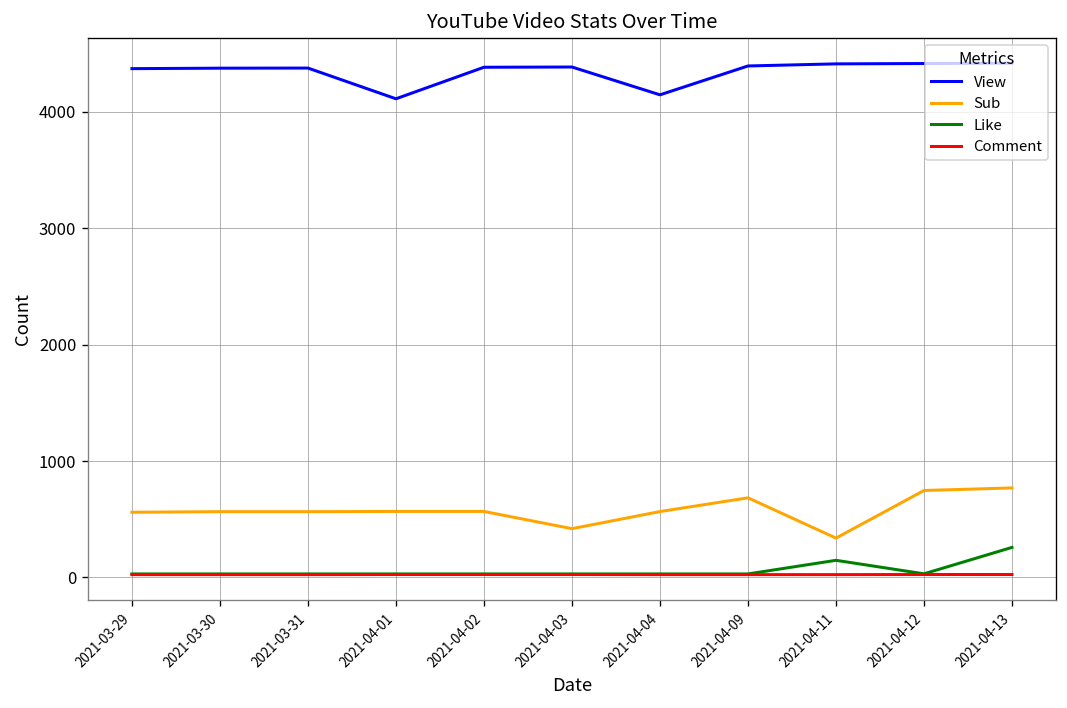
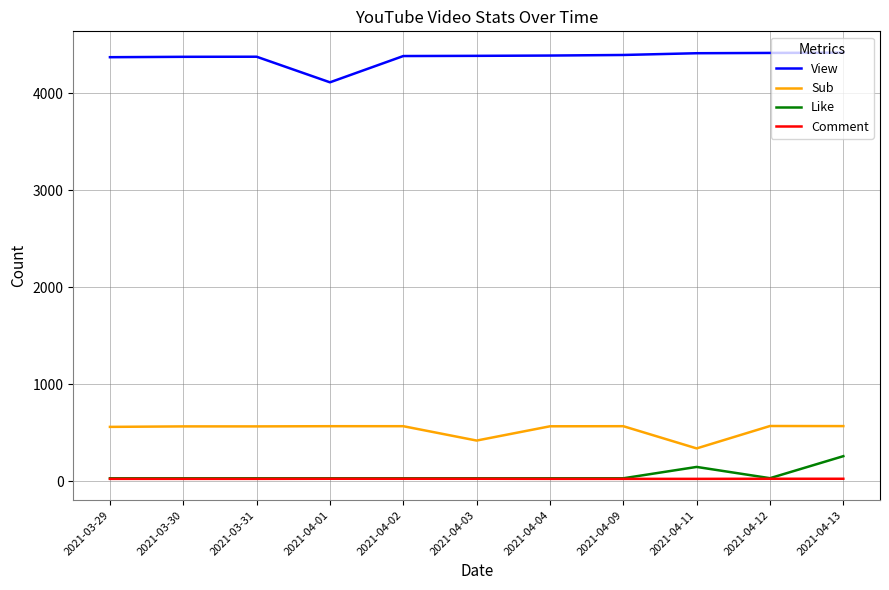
  {
    "View": {
      "2021-03-29": 4400,
      "2021-03-30": 4400,
      "2021-03-31": 4400,
      "2021-04-01": 4100,
      "2021-04-02": 4400,
      "2021-04-03": 4400,
-     "2021-04-04": 4100,
+     "2021-04-04": 4400,
      "2021-04-09": 4400,
      "2021-04-11": 4400,
      "2021-04-12": 4400
    },
    "Sub": {
      "2021-03-29": 600,
      "2021-03-30": 600,
      "2021-03-31": 600,
      "2021-04-01": 600,
      "2021-04-02": 600,
      "2021-04-03": 400,
      "2021-04-04": 600,
-     "2021-04-09": 700,
+     "2021-04-09": 600,
      "2021-04-11": 300,
-     "2021-04-12": 700,
-     "2021-04-13": 800
+     "2021-04-12": 600,
+     "2021-04-13": 600
    },
    "Like": {
      "2021-04-11": 100,
      "2021-04-13": 300
    },
    "Comment": {
      "2021-04-11": 0,
      "2021-04-13": 0
    }
  }
